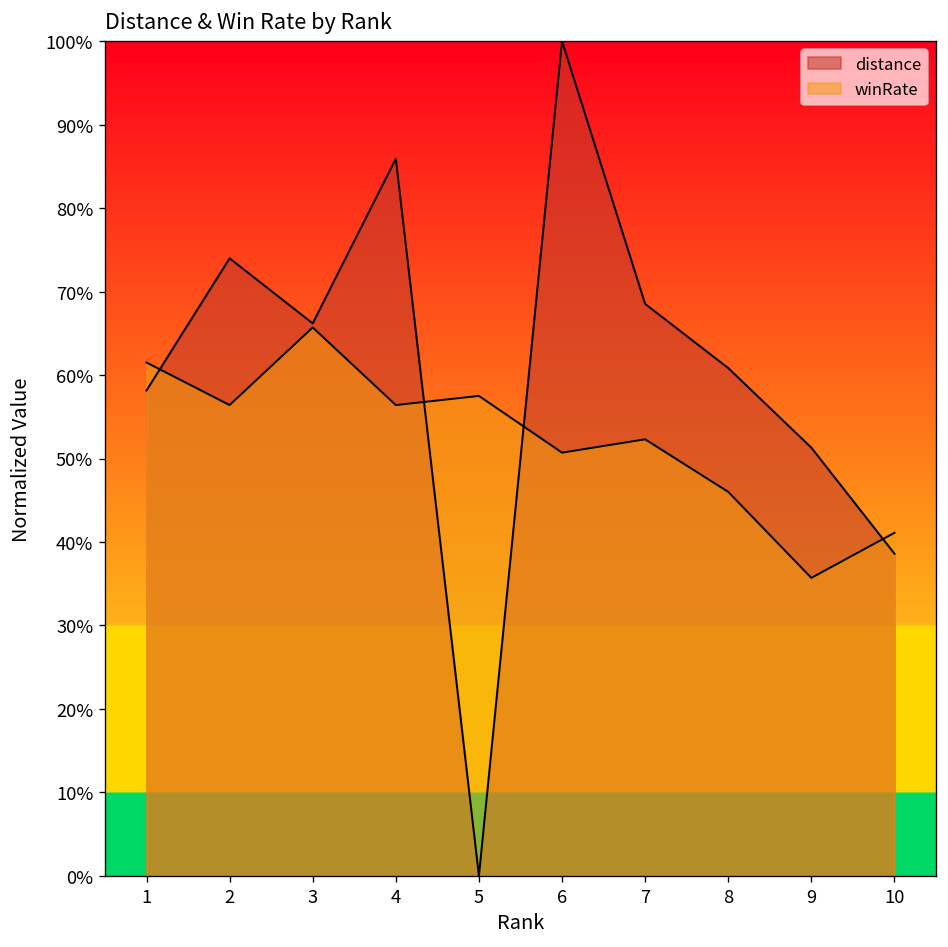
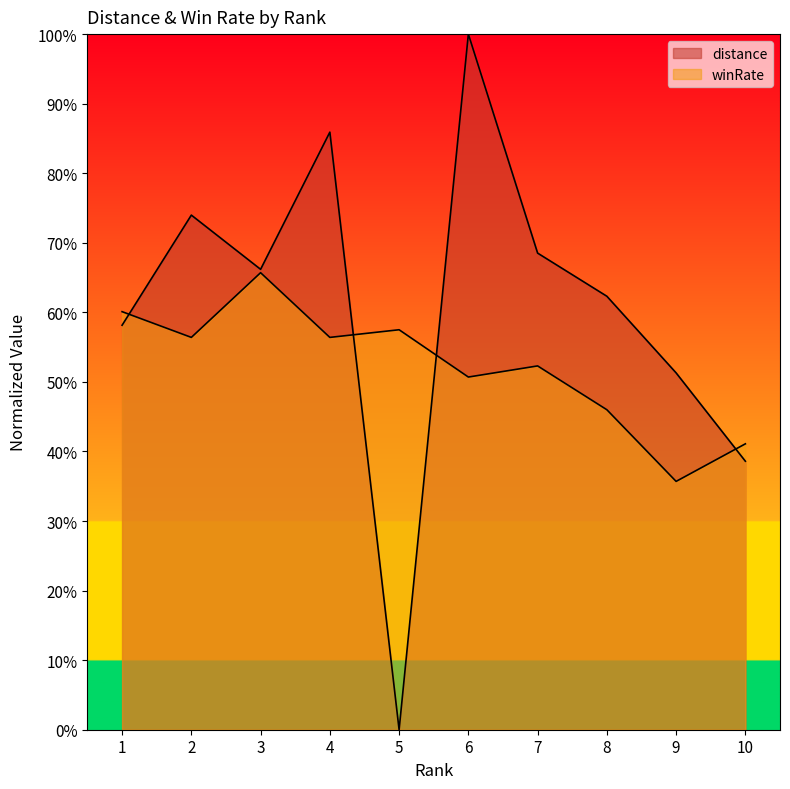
  {
    "distance": {
      "1": "58%",
      "2": "74%",
      "3": "66%",
      "4": "86%",
      "5": "0%",
      "6": "100%",
      "7": "69%",
-     "8": "61%",
+     "8": "62%",
      "9": "51%",
      "10": "39%"
    },
    "winRate": {
-     "1": "62%",
+     "1": "60%",
      "2": "56%",
      "3": "66%",
      "4": "56%",
      "5": "57%",
      "6": "51%",
      "7": "52%",
      "8": "46%",
      "9": "36%",
      "10": "41%"
    }
  }
